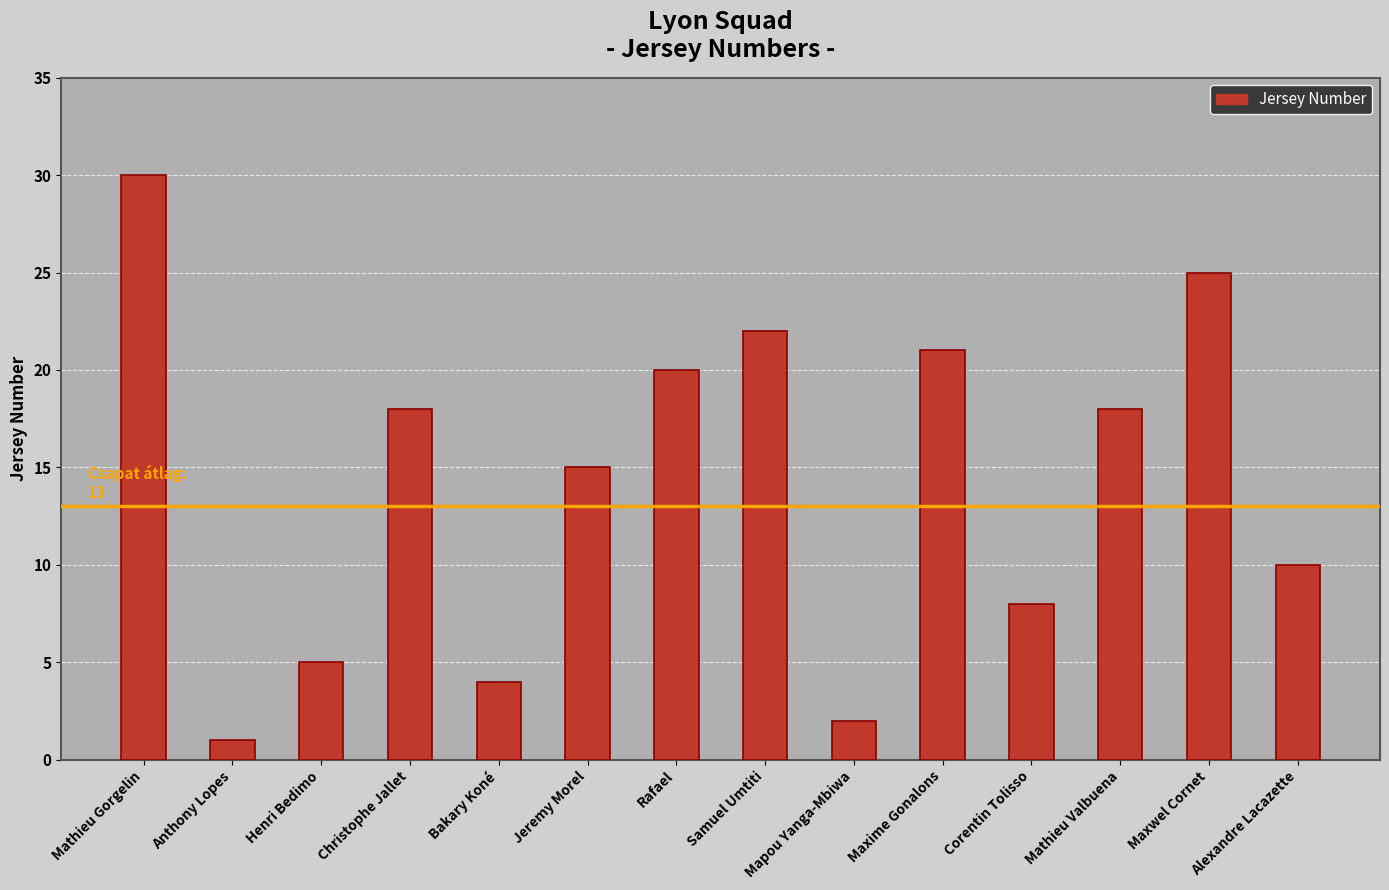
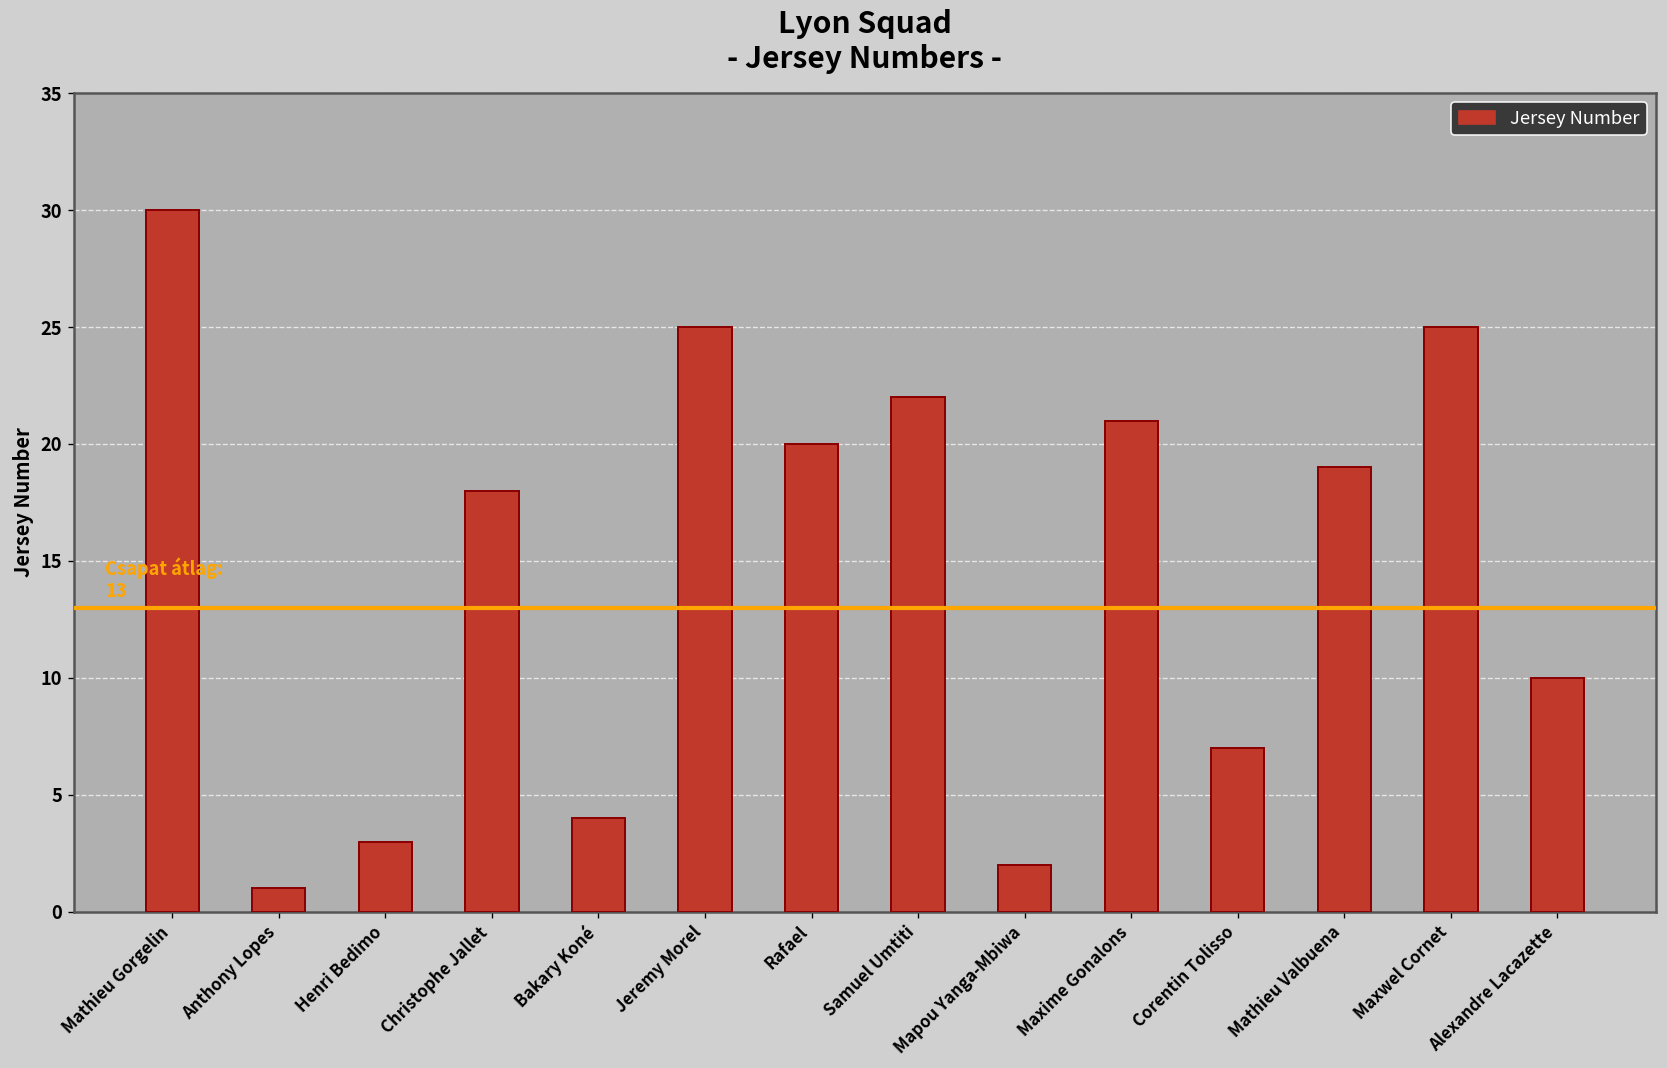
  {
    "Anthony Lopes": 1,
-   "Henri Bedimo": 5,
+   "Henri Bedimo": 3,
    "Christophe Jallet": 18,
    "Bakary Koné": 4,
-   "Jeremy Morel": 15,
+   "Jeremy Morel": 25,
    "Rafael": 20,
    "Samuel Umtiti": 22,
    "Mapou Yanga-Mbiwa": 2,
    "Maxime Gonalons": 21,
-   "Corentin Tolisso": 8,
-   "Mathieu Valbuena": 18,
+   "Corentin Tolisso": 7,
+   "Mathieu Valbuena": 19,
    "Maxwel Cornet": 25,
    "Alexandre Lacazette": 10
  }
